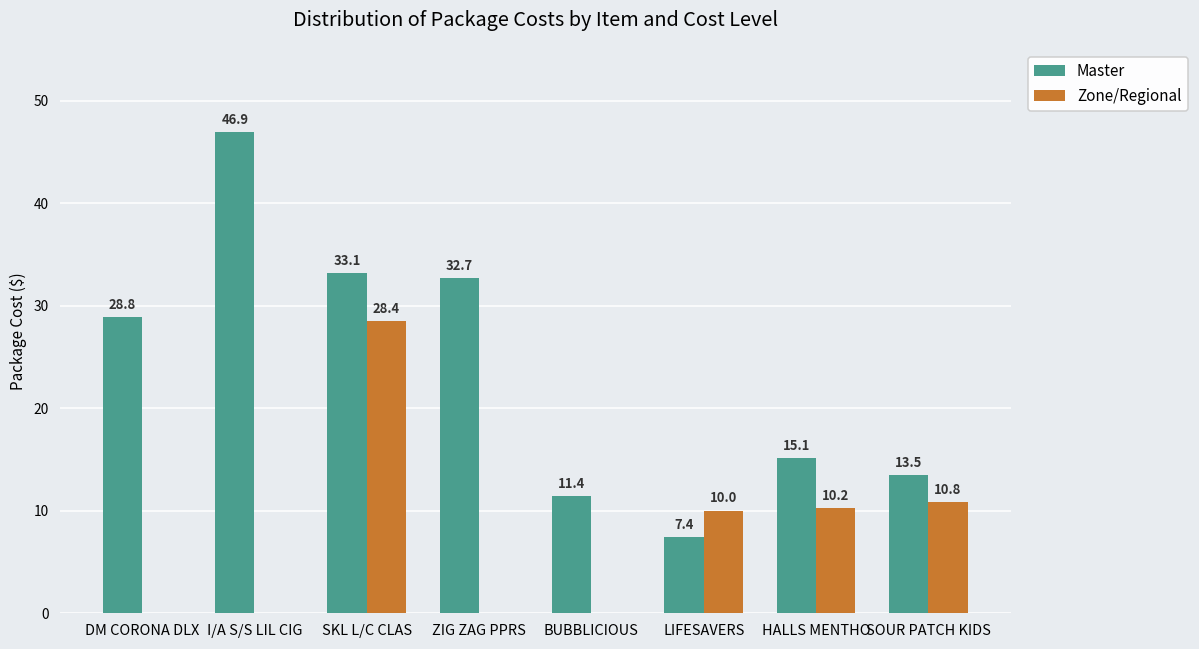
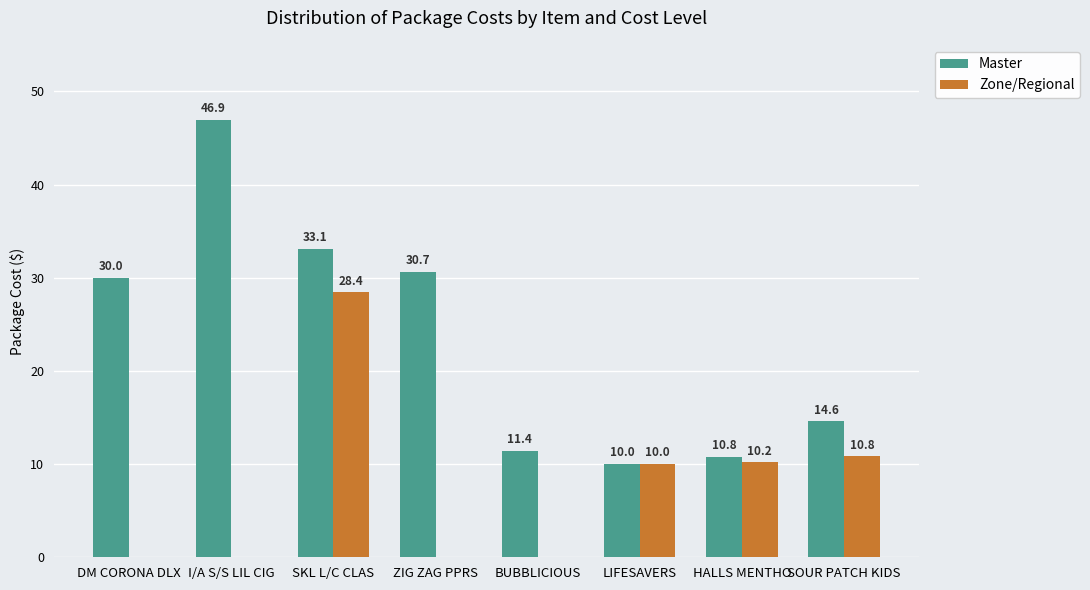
  {
    "Master": {
-     "DM CORONA DLX": 28.8,
+     "DM CORONA DLX": 30.0,
      "I/A S/S LIL CIG": 46.9,
      "SKL L/C CLAS": 33.1,
-     "ZIG ZAG PPRS": 32.7,
+     "ZIG ZAG PPRS": 30.7,
      "BUBBLICIOUS": 11.4,
-     "LIFESAVERS": 7.4,
-     "HALLS MENTHO": 15.1,
-     "SOUR PATCH KIDS": 13.5
+     "LIFESAVERS": 10.0,
+     "HALLS MENTHO": 10.8,
+     "SOUR PATCH KIDS": 14.6
    },
    "Zone/Regional": {
      "SKL L/C CLAS": 28.4,
      "LIFESAVERS": 10.0,
      "HALLS MENTHO": 10.2,
      "SOUR PATCH KIDS": 10.8
    }
  }
